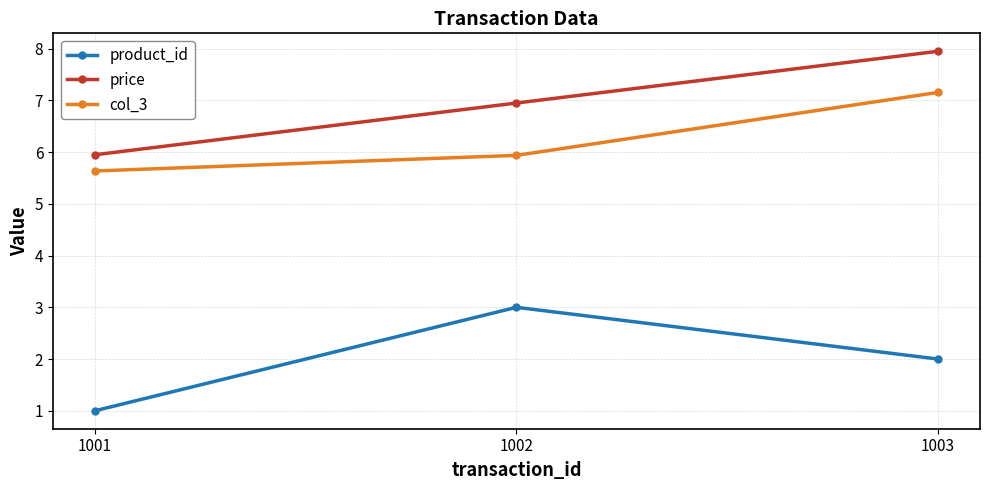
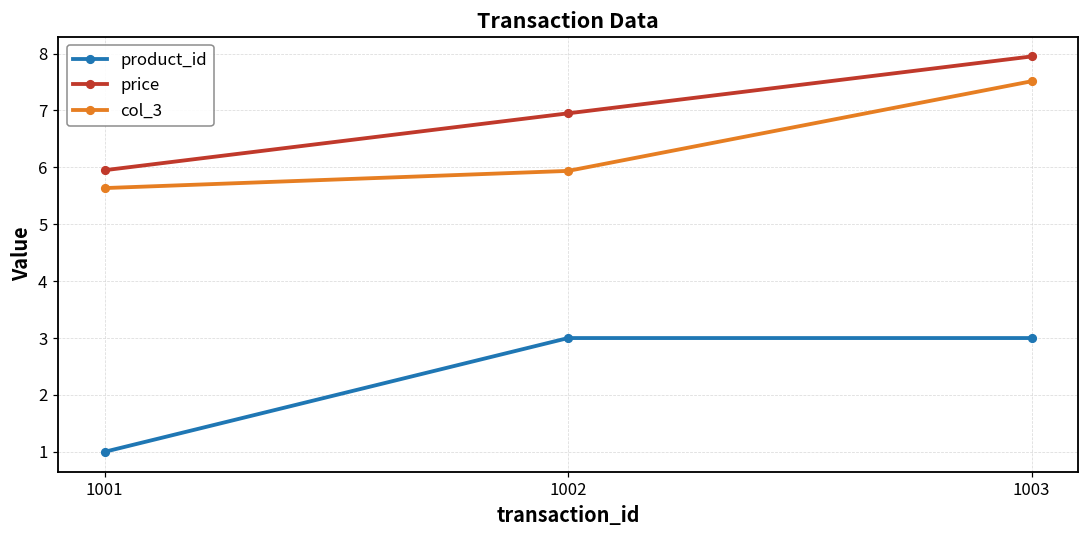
  {
    "product_id": {
      "1001": 1,
      "1002": 3,
-     "1003": 2
+     "1003": 3
    },
    "price": {
      "1001": 6.0,
      "1002": 7.0,
      "1003": 8.0
    },
    "col_3": {
      "1001": 5.6,
      "1002": 5.9,
-     "1003": 7.2
+     "1003": 7.5
    }
  }
